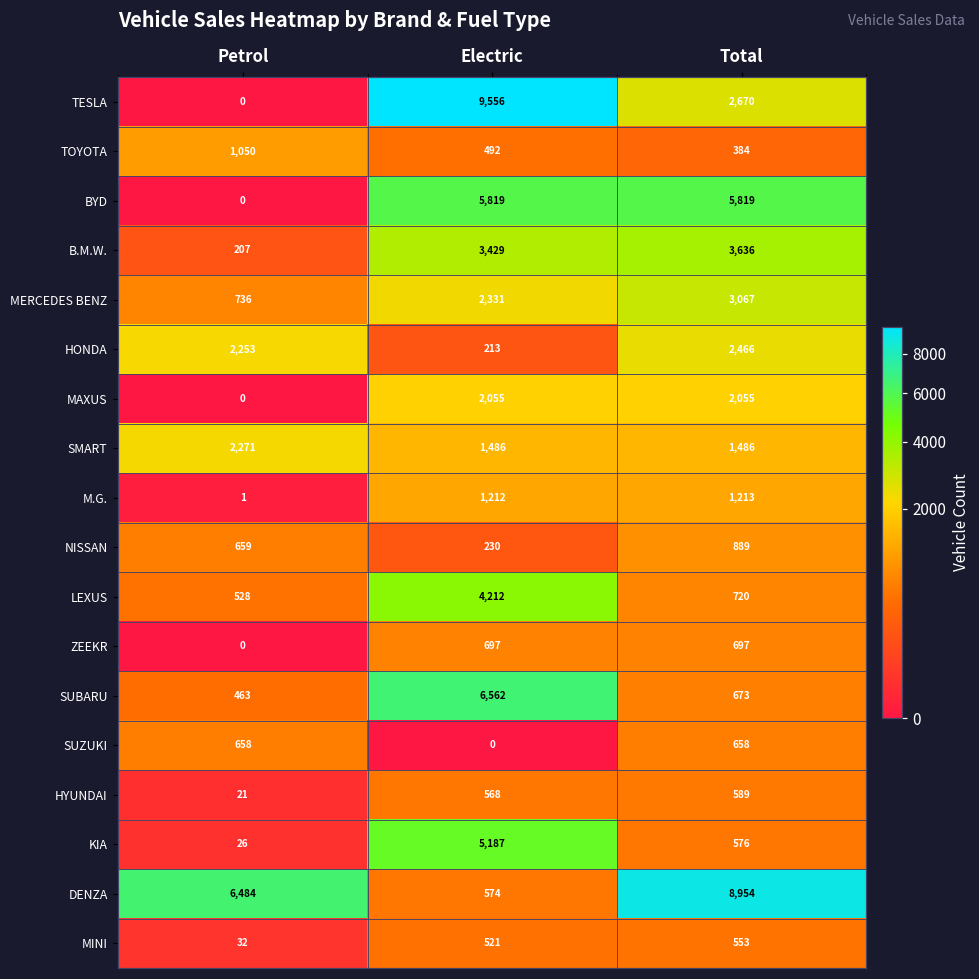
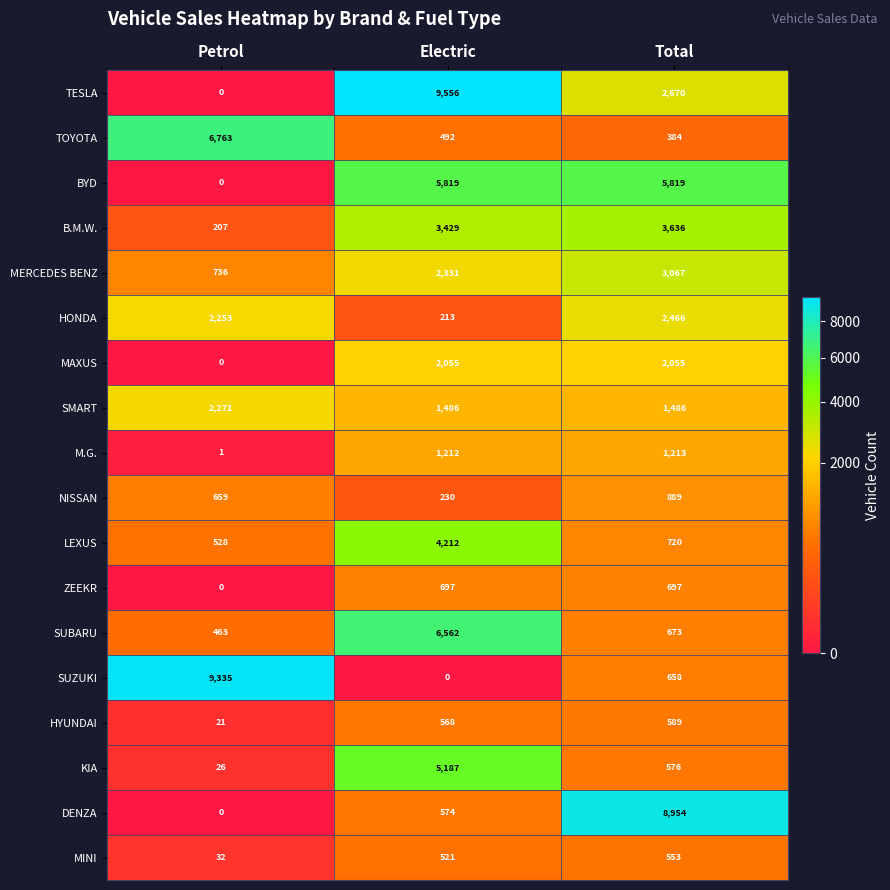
  {
    "TESLA": {
      "Petrol": "0",
      "Electric": "9,556",
      "Total": "2,670"
    },
    "TOYOTA": {
-     "Petrol": "1,050",
+     "Petrol": "6,763",
      "Electric": "492",
      "Total": "384"
    },
    "BYD": {
      "Petrol": "0",
      "Electric": "5,819",
      "Total": "5,819"
    },
    "B.M.W.": {
      "Petrol": "207",
      "Electric": "3,429",
      "Total": "3,636"
    },
    "MERCEDES BENZ": {
      "Petrol": "736",
      "Electric": "2,331",
      "Total": "3,067"
    },
    "HONDA": {
      "Petrol": "2,253",
      "Electric": "213",
      "Total": "2,466"
    },
    "MAXUS": {
      "Petrol": "0",
      "Electric": "2,055",
      "Total": "2,055"
    },
    "SMART": {
      "Petrol": "2,271",
      "Electric": "1,486",
      "Total": "1,486"
    },
    "M.G.": {
      "Petrol": "1",
      "Electric": "1,212",
      "Total": "1,213"
    },
    "NISSAN": {
      "Petrol": "659",
      "Electric": "230",
      "Total": "889"
    },
    "LEXUS": {
      "Petrol": "528",
      "Electric": "4,212",
      "Total": "720"
    },
    "ZEEKR": {
      "Petrol": "0",
      "Electric": "697",
      "Total": "697"
    },
    "SUBARU": {
      "Petrol": "463",
      "Electric": "6,562",
      "Total": "673"
    },
    "SUZUKI": {
-     "Petrol": "658",
+     "Petrol": "9,335",
      "Electric": "0",
      "Total": "658"
    },
    "HYUNDAI": {
      "Petrol": "21",
      "Electric": "568",
      "Total": "589"
    },
    "KIA": {
      "Petrol": "26",
      "Electric": "5,187",
      "Total": "576"
    },
    "DENZA": {
-     "Petrol": "6,484",
+     "Petrol": "0",
      "Electric": "574",
      "Total": "8,954"
    },
    "MINI": {
      "Petrol": "32",
      "Electric": "521",
      "Total": "553"
    }
  }
